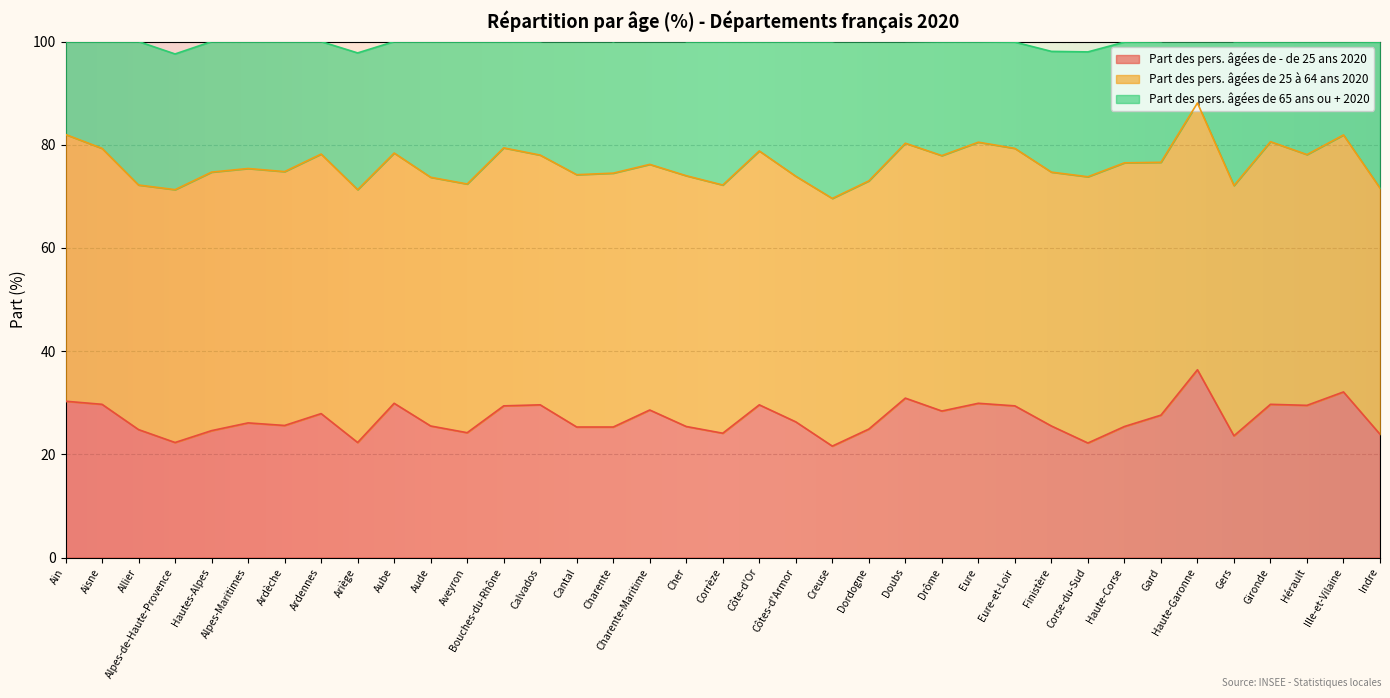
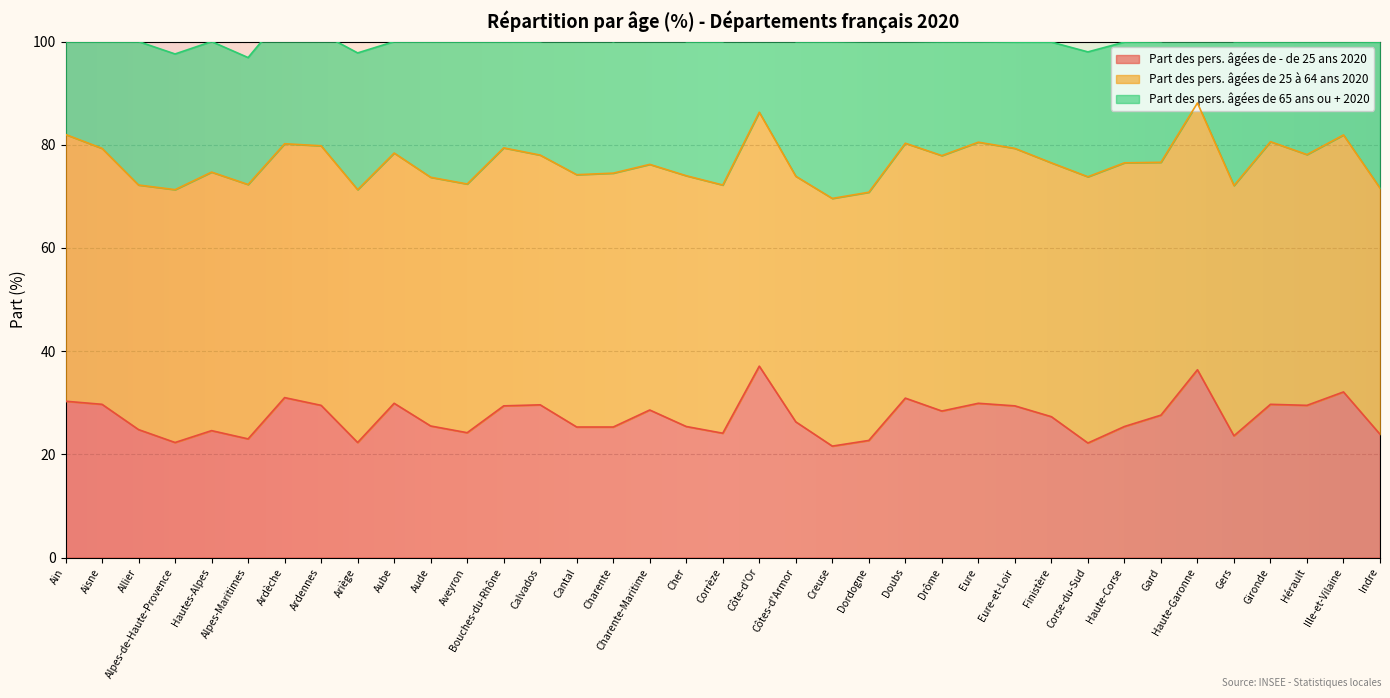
  {
    "Part des pers. âgées de - de 25 ans 2020": {
      "Ain": 30,
      "Aisne": 30,
      "Allier": 25,
      "Alpes-de-Haute-Provence": 22,
      "Hautes-Alpes": 25,
-     "Alpes-Maritimes": 26,
-     "Ardèche": 26,
-     "Ardennes": 28,
+     "Alpes-Maritimes": 23,
+     "Ardèche": 31,
+     "Ardennes": 30,
      "Ariège": 22,
      "Aube": 30,
      "Aude": 26,
      "Aveyron": 24,
      "Bouches-du-Rhône": 29,
      "Calvados": 30,
      "Cantal": 25,
      "Charente": 25,
      "Charente-Maritime": 29,
      "Cher": 25,
      "Corrèze": 24,
-     "Côte-d'Or": 30,
+     "Côte-d'Or": 37,
      "Côtes-d'Armor": 26,
      "Creuse": 22,
-     "Dordogne": 25,
+     "Dordogne": 23,
      "Doubs": 31,
      "Drôme": 28,
      "Eure": 30,
      "Eure-et-Loir": 29,
-     "Finistère": 26,
+     "Finistère": 27,
      "Corse-du-Sud": 22,
      "Haute-Corse": 25,
      "Gard": 28,
      "Haute-Garonne": 36,
      "Gers": 24,
      "Gironde": 30,
      "Hérault": 30,
      "Ille-et-Vilaine": 32,
      "Indre": 24
    },
    "Part des pers. âgées de 25 à 64 ans 2020": {
      "Ain": 52,
      "Aisne": 50,
      "Allier": 47,
      "Alpes-de-Haute-Provence": 49,
      "Hautes-Alpes": 50,
      "Alpes-Maritimes": 49,
      "Ardèche": 49,
      "Ardennes": 50,
      "Ariège": 49,
      "Aube": 49,
      "Aude": 48,
      "Aveyron": 48,
      "Bouches-du-Rhône": 50,
      "Calvados": 48,
      "Cantal": 49,
      "Charente": 49,
      "Charente-Maritime": 48,
      "Cher": 49,
      "Corrèze": 48,
      "Côte-d'Or": 49,
      "Côtes-d'Armor": 48,
      "Creuse": 48,
      "Dordogne": 48,
      "Doubs": 49,
      "Drôme": 50,
      "Eure": 51,
      "Eure-et-Loir": 50,
      "Finistère": 49,
      "Corse-du-Sud": 52,
      "Haute-Corse": 51,
      "Gard": 49,
      "Gers": 48,
      "Gironde": 51,
      "Hérault": 49,
      "Ille-et-Vilaine": 50,
      "Indre": 48
    },
    "Part des pers. âgées de 65 ans ou + 2020": {
      "Ain": 18,
      "Aisne": 21,
      "Allier": 28,
      "Alpes-de-Haute-Provence": 26,
      "Hautes-Alpes": 25,
      "Alpes-Maritimes": 25,
      "Ariège": 27,
      "Aube": 22,
      "Aude": 26,
      "Aveyron": 28,
      "Bouches-du-Rhône": 21,
      "Calvados": 22,
      "Charente": 26,
      "Cher": 26,
      "Corrèze": 28,
      "Côtes-d'Armor": 26,
      "Creuse": 30,
      "Doubs": 20,
      "Drôme": 22,
      "Eure": 20,
      "Eure-et-Loir": 21,
      "Finistère": 23,
      "Corse-du-Sud": 24,
      "Haute-Corse": 23,
      "Gard": 23,
      "Gers": 28,
      "Gironde": 19,
      "Hérault": 22,
      "Ille-et-Vilaine": 18,
      "Indre": 28
    }
  }
